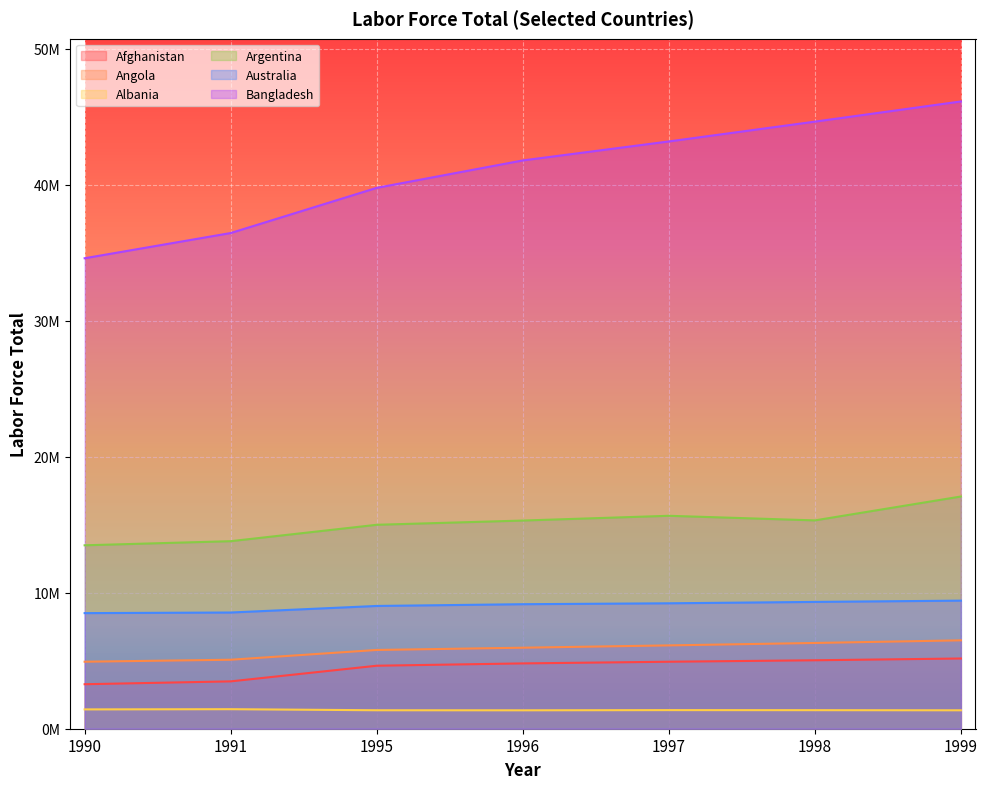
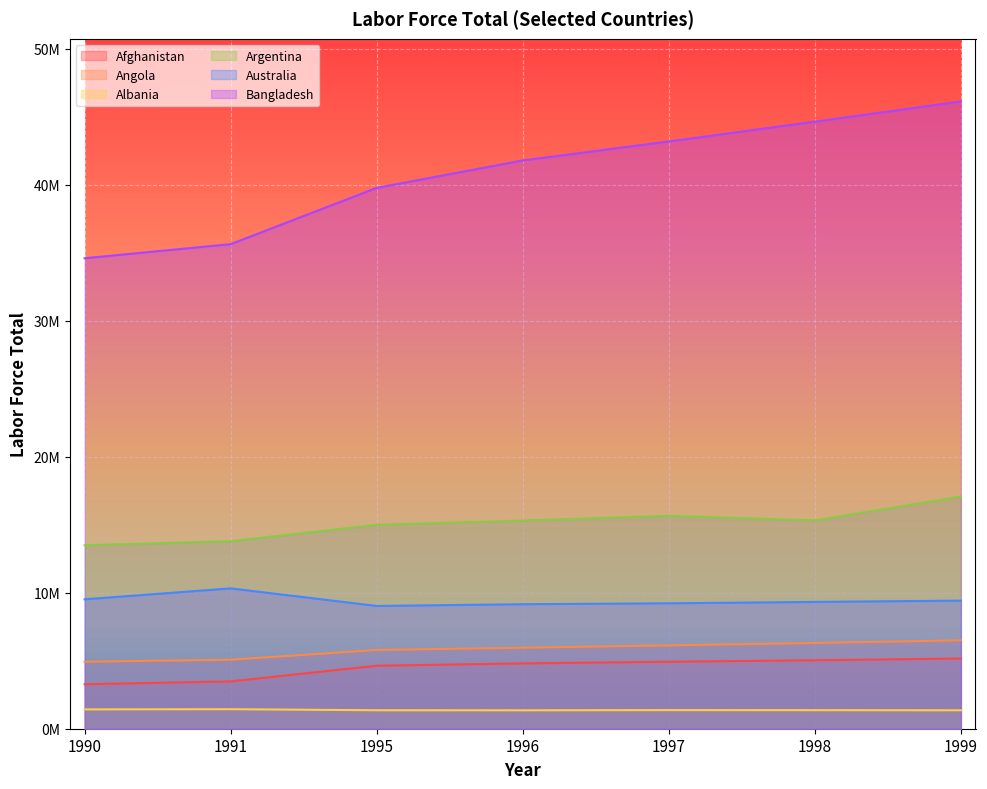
  {
    "Argentina": {
      "1990": 13500000,
      "1991": 13800000,
      "1995": 15000000,
      "1996": 15300000,
      "1997": 15700000,
      "1998": 15300000,
      "1999": 17100000
    },
    "Australia": {
-     "1990": 8500000,
-     "1991": 8500000,
+     "1990": 9500000,
+     "1991": 10300000,
      "1995": 9000000,
      "1996": 9200000,
      "1997": 9200000,
      "1998": 9300000,
      "1999": 9400000
    },
    "Bangladesh": {
      "1990": 34600000,
-     "1991": 36400000,
+     "1991": 35600000,
      "1995": 39800000,
      "1996": 41800000,
      "1997": 43200000,
      "1998": 44600000,
      "1999": 46100000
    }
  }
